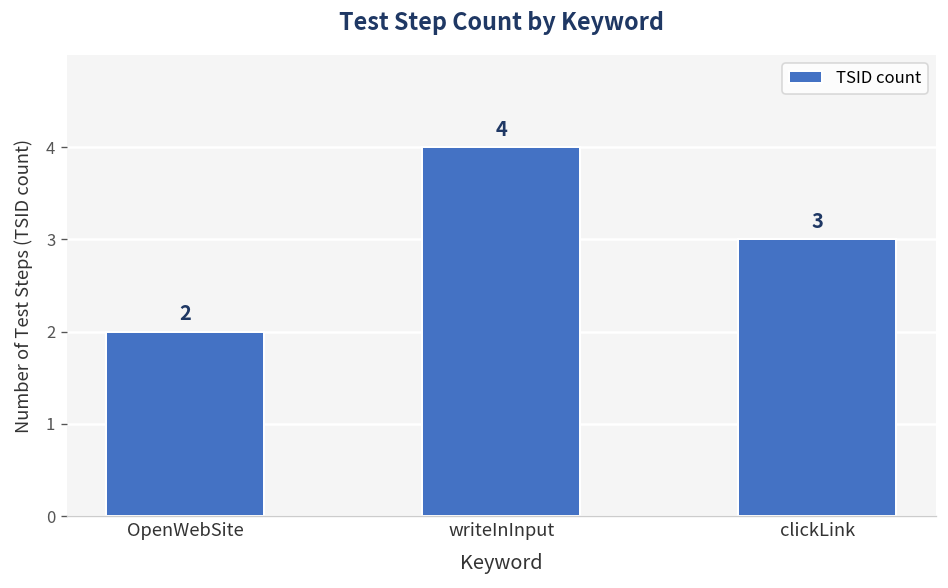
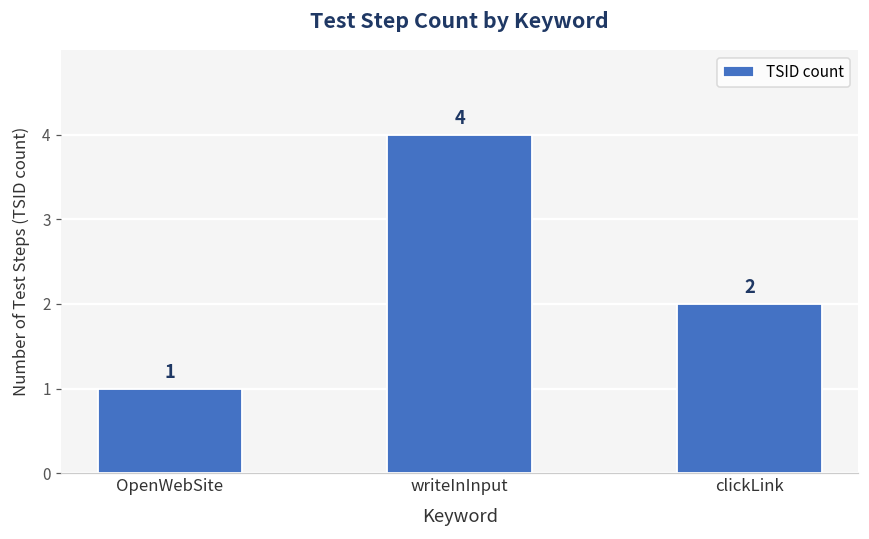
  {
-   "OpenWebSite": 2,
+   "OpenWebSite": 1,
    "writeInInput": 4,
-   "clickLink": 3
+   "clickLink": 2
  }
